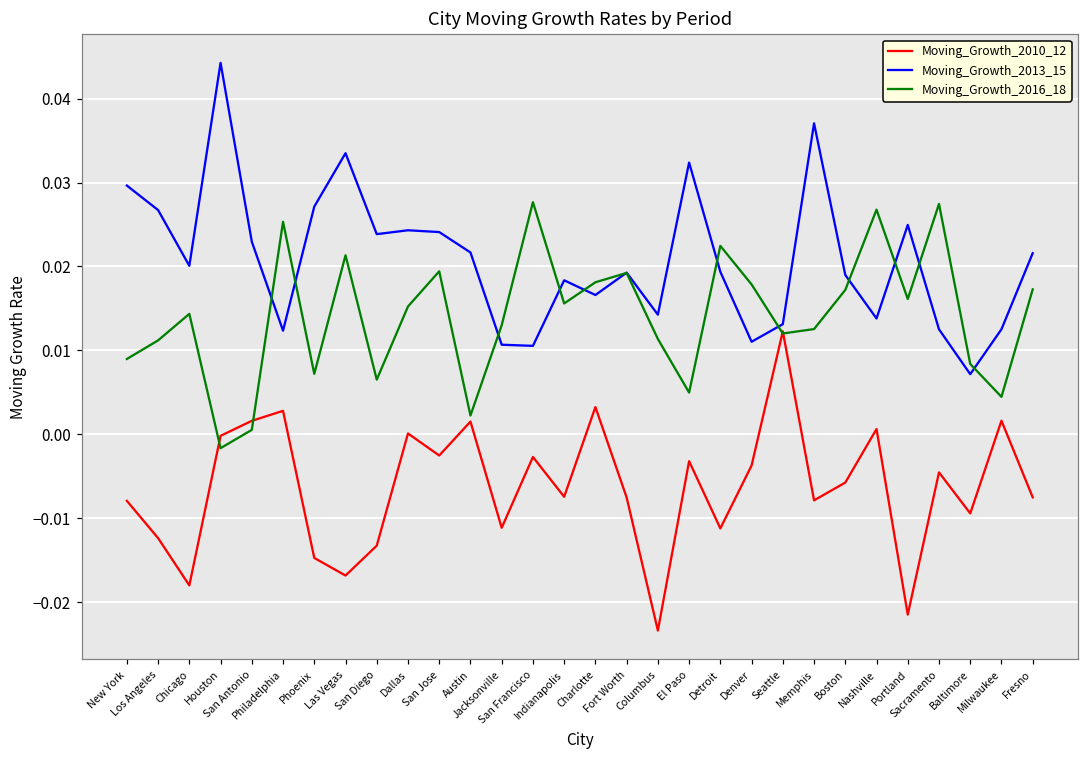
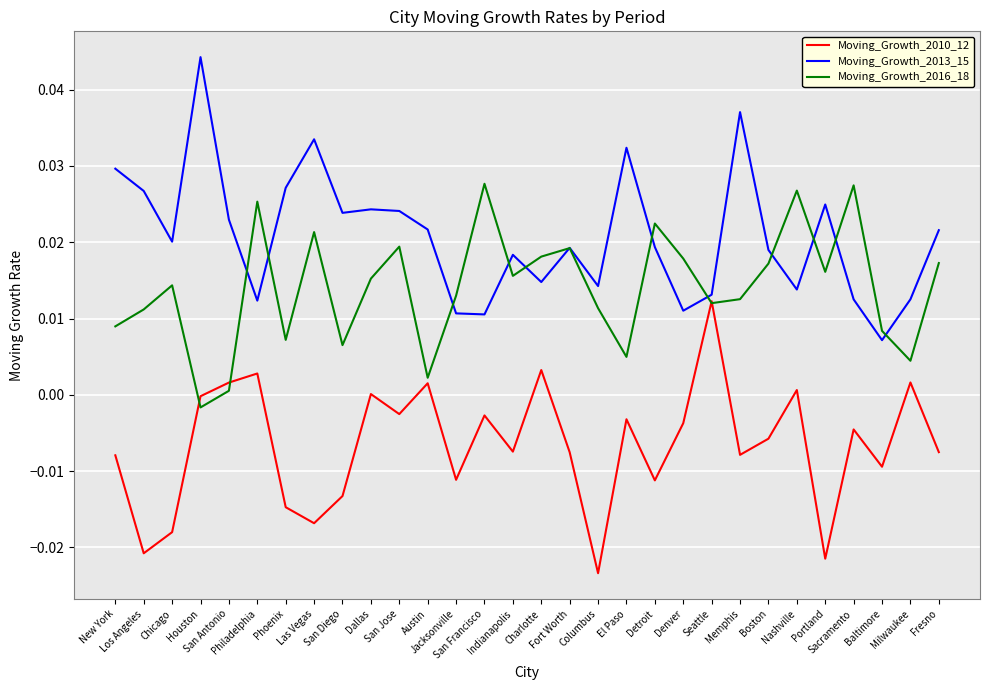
  {
    "Moving_Growth_2010_12": {
      "New York": -0.008,
-     "Los Angeles": -0.012,
+     "Los Angeles": -0.021,
      "Chicago": -0.018,
      "Houston": 0.000,
      "San Antonio": 0.002,
      "Philadelphia": 0.003,
      "Phoenix": -0.015,
      "Las Vegas": -0.017,
      "San Diego": -0.013,
      "Dallas": 0.000,
      "San Jose": -0.003,
      "Austin": 0.002,
      "Jacksonville": -0.011,
      "San Francisco": -0.003,
      "Indianapolis": -0.007,
      "Charlotte": 0.003,
      "Fort Worth": -0.008,
      "Columbus": -0.023,
      "El Paso": -0.003,
      "Detroit": -0.011,
      "Denver": -0.004,
      "Memphis": -0.008,
      "Boston": -0.006,
      "Nashville": 0.001,
      "Portland": -0.021,
      "Sacramento": -0.005,
      "Baltimore": -0.009,
      "Milwaukee": 0.002,
      "Fresno": -0.008
    },
    "Moving_Growth_2013_15": {
      "New York": 0.030,
      "Los Angeles": 0.027,
      "Chicago": 0.020,
      "Houston": 0.044,
      "San Antonio": 0.023,
      "Philadelphia": 0.012,
      "Phoenix": 0.027,
      "Las Vegas": 0.034,
      "San Diego": 0.024,
      "Dallas": 0.024,
      "San Jose": 0.024,
      "Austin": 0.022,
      "Jacksonville": 0.011,
      "San Francisco": 0.011,
      "Indianapolis": 0.018,
-     "Charlotte": 0.017,
+     "Charlotte": 0.015,
      "Columbus": 0.014,
      "El Paso": 0.032,
      "Detroit": 0.019,
      "Denver": 0.011,
      "Seattle": 0.013,
      "Memphis": 0.037,
      "Boston": 0.019,
      "Nashville": 0.014,
      "Portland": 0.025,
      "Sacramento": 0.013,
      "Baltimore": 0.007,
      "Milwaukee": 0.013,
      "Fresno": 0.022
    },
    "Moving_Growth_2016_18": {
      "New York": 0.009,
      "Los Angeles": 0.011,
      "Chicago": 0.014,
      "Houston": -0.002,
      "San Antonio": 0.001,
      "Philadelphia": 0.025,
      "Phoenix": 0.007,
      "Las Vegas": 0.021,
      "San Diego": 0.007,
      "Dallas": 0.015,
      "San Jose": 0.019,
      "Austin": 0.002,
      "Jacksonville": 0.013,
      "San Francisco": 0.028,
      "Indianapolis": 0.016,
      "Charlotte": 0.018,
      "Columbus": 0.011,
      "El Paso": 0.005,
      "Detroit": 0.022,
      "Denver": 0.018,
      "Memphis": 0.013,
      "Boston": 0.017,
      "Nashville": 0.027,
      "Portland": 0.016,
      "Sacramento": 0.027,
      "Baltimore": 0.008,
      "Milwaukee": 0.004,
      "Fresno": 0.017
    }
  }
